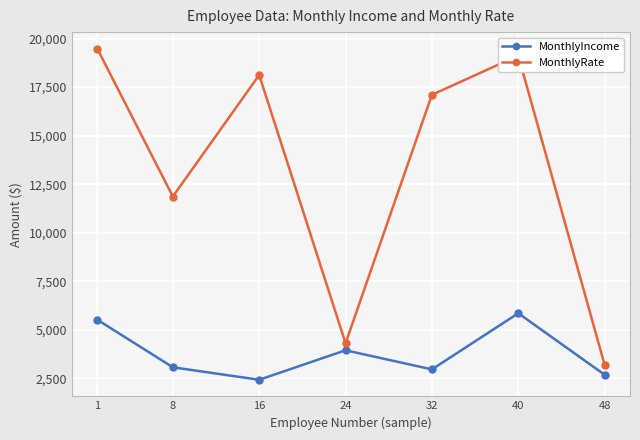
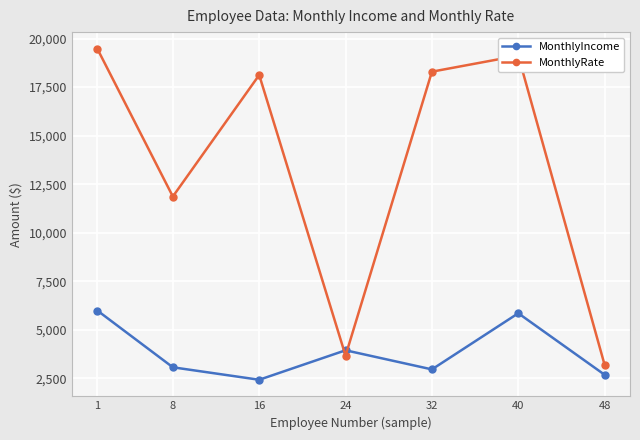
  {
    "MonthlyIncome": {
-     "1": "5,500",
+     "1": "6,000",
      "8": "3,100",
      "16": "2,400",
      "24": "3,900",
      "32": "3,000",
      "40": "5,900",
      "48": "2,700"
    },
    "MonthlyRate": {
      "1": "19,500",
      "8": "11,900",
      "16": "18,100",
-     "24": "4,300",
-     "32": "17,100",
+     "24": "3,700",
+     "32": "18,300",
      "48": "3,200"
    }
  }
